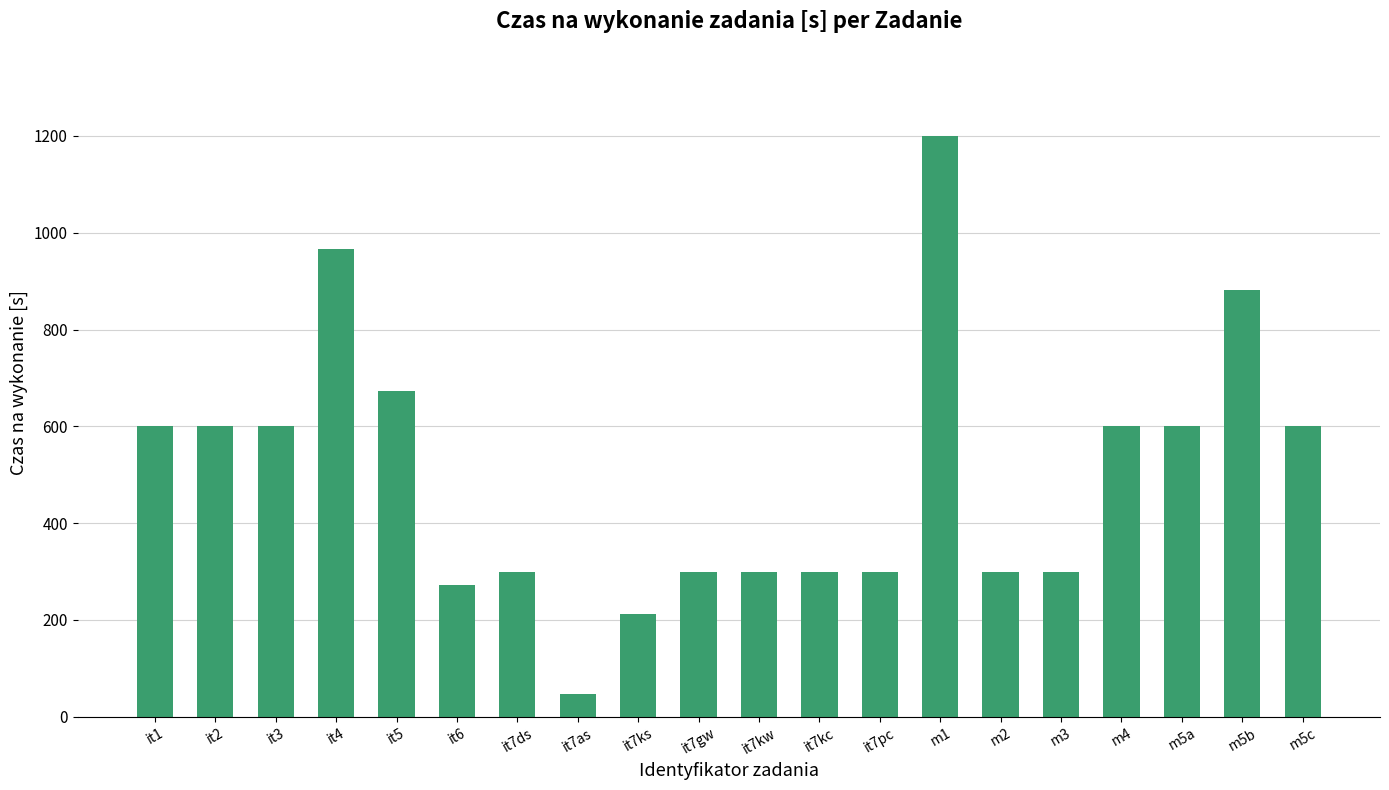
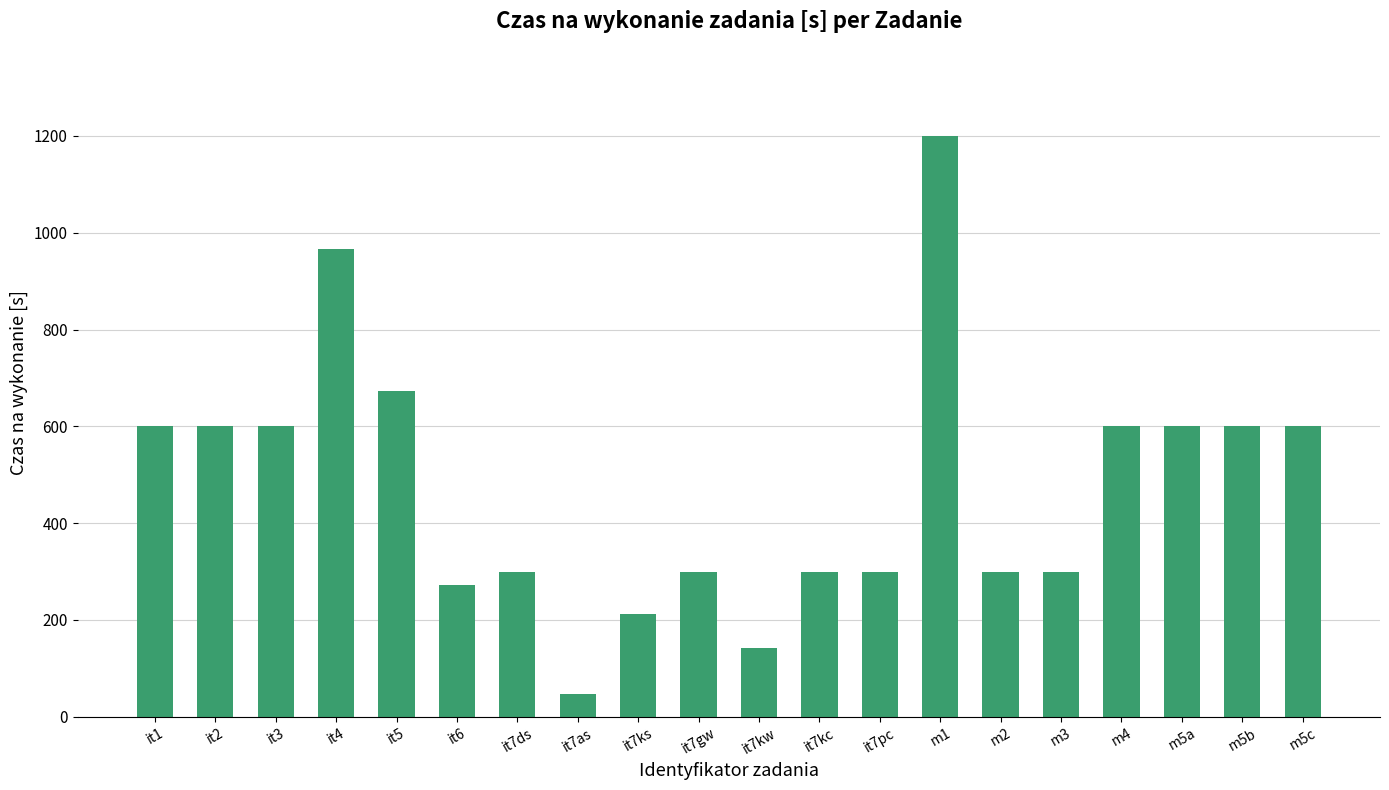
  {
    "it1": 600,
    "it2": 600,
    "it3": 600,
    "it4": 970,
    "it5": 670,
    "it6": 270,
    "it7ds": 300,
    "it7as": 50,
    "it7ks": 210,
    "it7gw": 300,
-   "it7kw": 300,
+   "it7kw": 140,
    "it7kc": 300,
    "it7pc": 300,
    "m1": 1200,
    "m2": 300,
    "m3": 300,
    "m4": 600,
    "m5a": 600,
-   "m5b": 880,
+   "m5b": 600,
    "m5c": 600
  }
